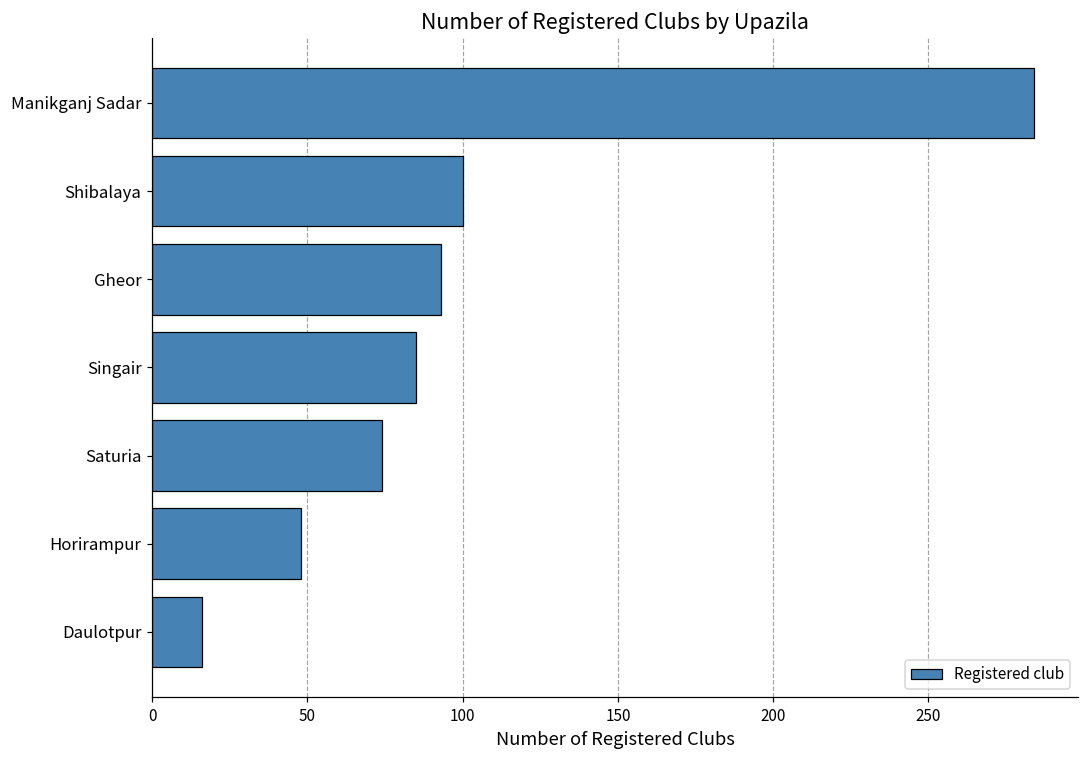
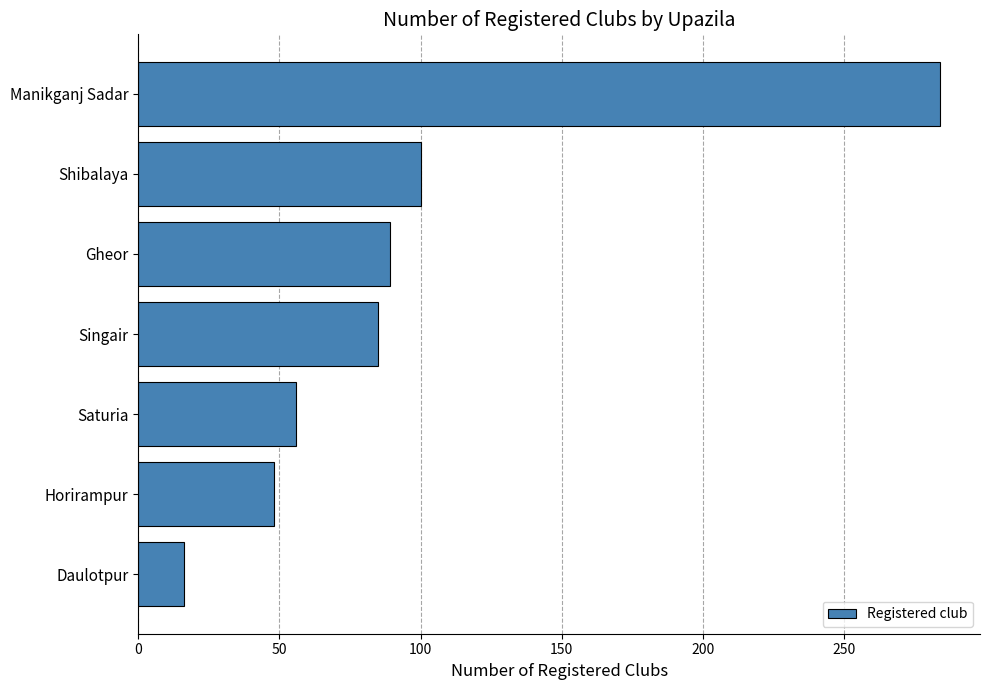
  {
    "Manikganj Sadar": 284,
    "Shibalaya": 100,
-   "Gheor": 93,
+   "Gheor": 89,
    "Singair": 85,
-   "Saturia": 74,
+   "Saturia": 56,
    "Horirampur": 48,
    "Daulotpur": 16
  }
